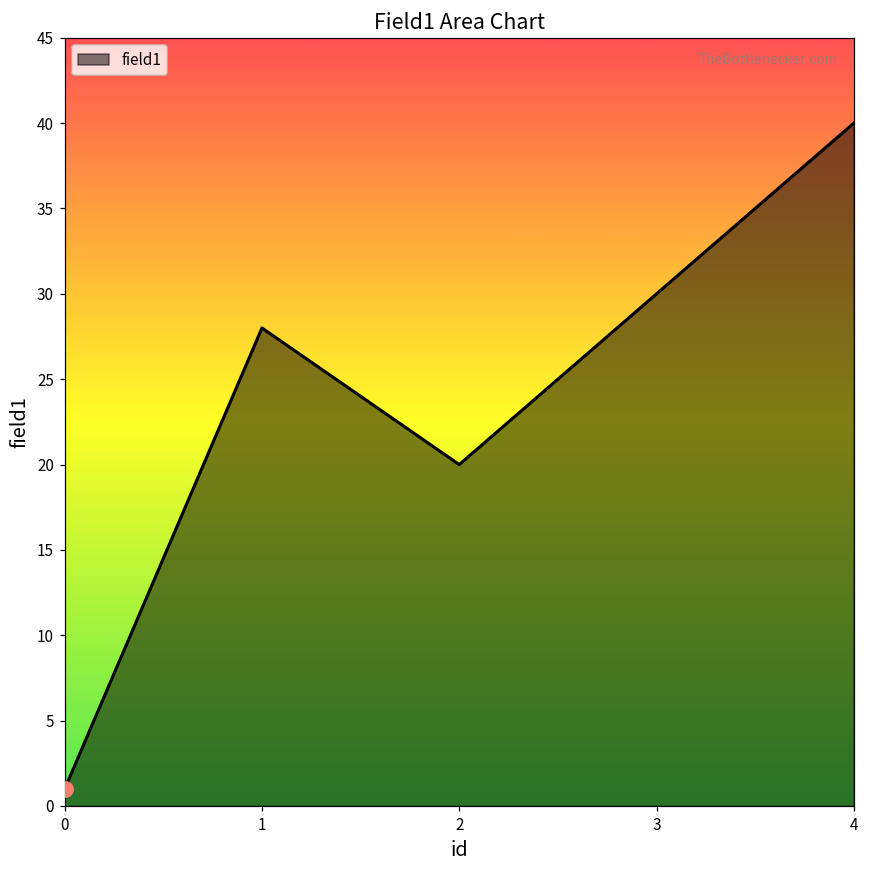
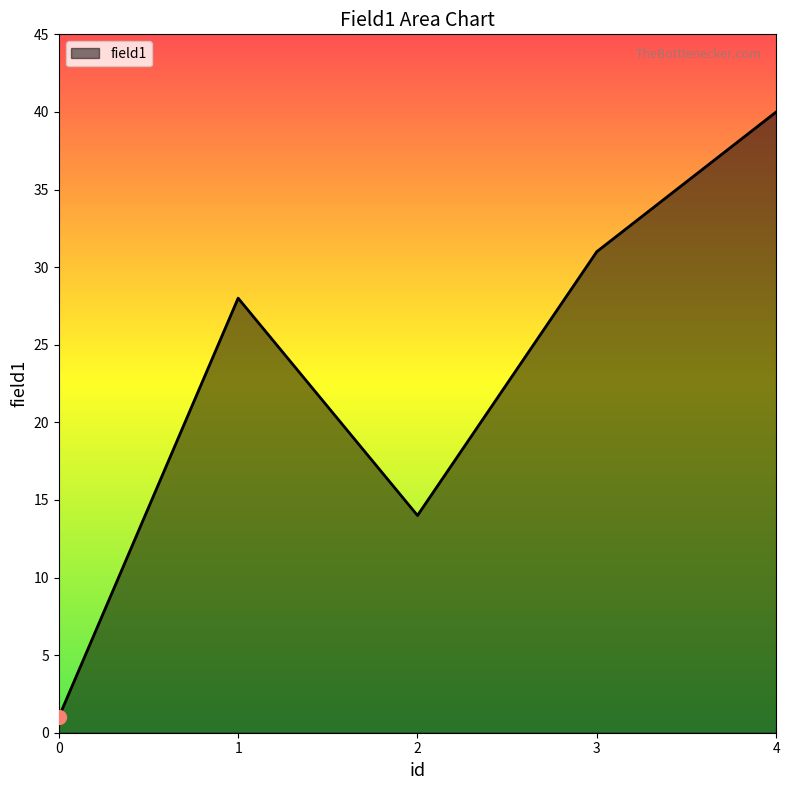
  {
    "field1": {
      "1": 28,
-     "2": 20,
-     "3": 30,
+     "2": 14,
+     "3": 31,
      "4": 40
    }
  }
